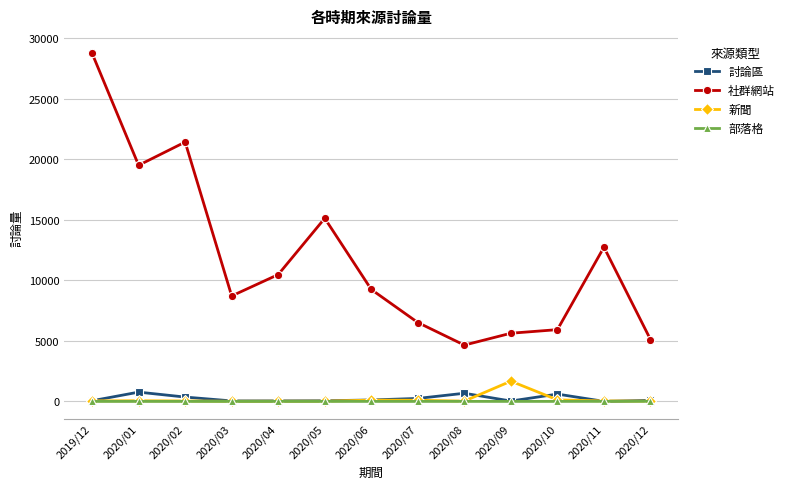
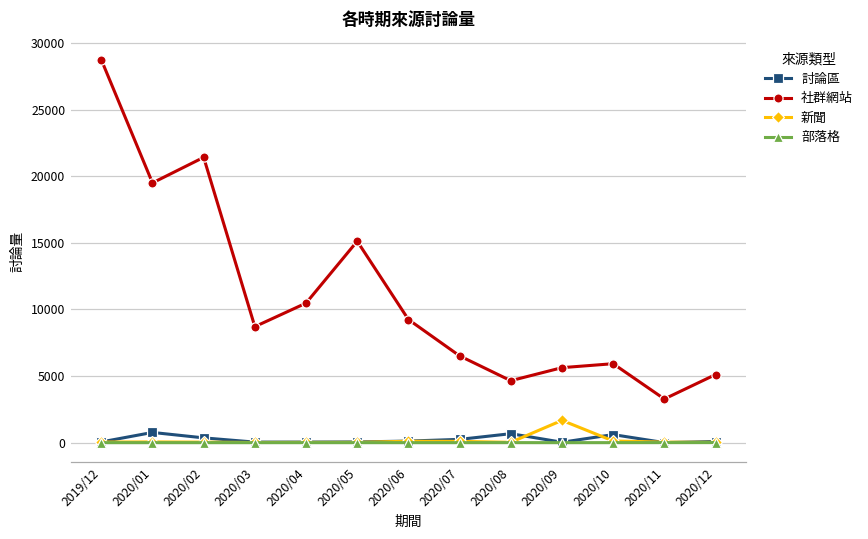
  {
    "討論區": {
      "2020/01": 800,
      "2020/02": 400,
      "2020/08": 700,
      "2020/10": 600
    },
    "社群網站": {
      "2019/12": 28700,
      "2020/01": 19500,
      "2020/02": 21400,
      "2020/03": 8700,
      "2020/04": 10500,
      "2020/05": 15100,
      "2020/06": 9200,
      "2020/07": 6500,
      "2020/08": 4700,
      "2020/09": 5600,
      "2020/10": 5900,
-     "2020/11": 12700,
+     "2020/11": 3300,
      "2020/12": 5100
    },
    "新聞": {
      "2020/09": 1700
    }
  }
